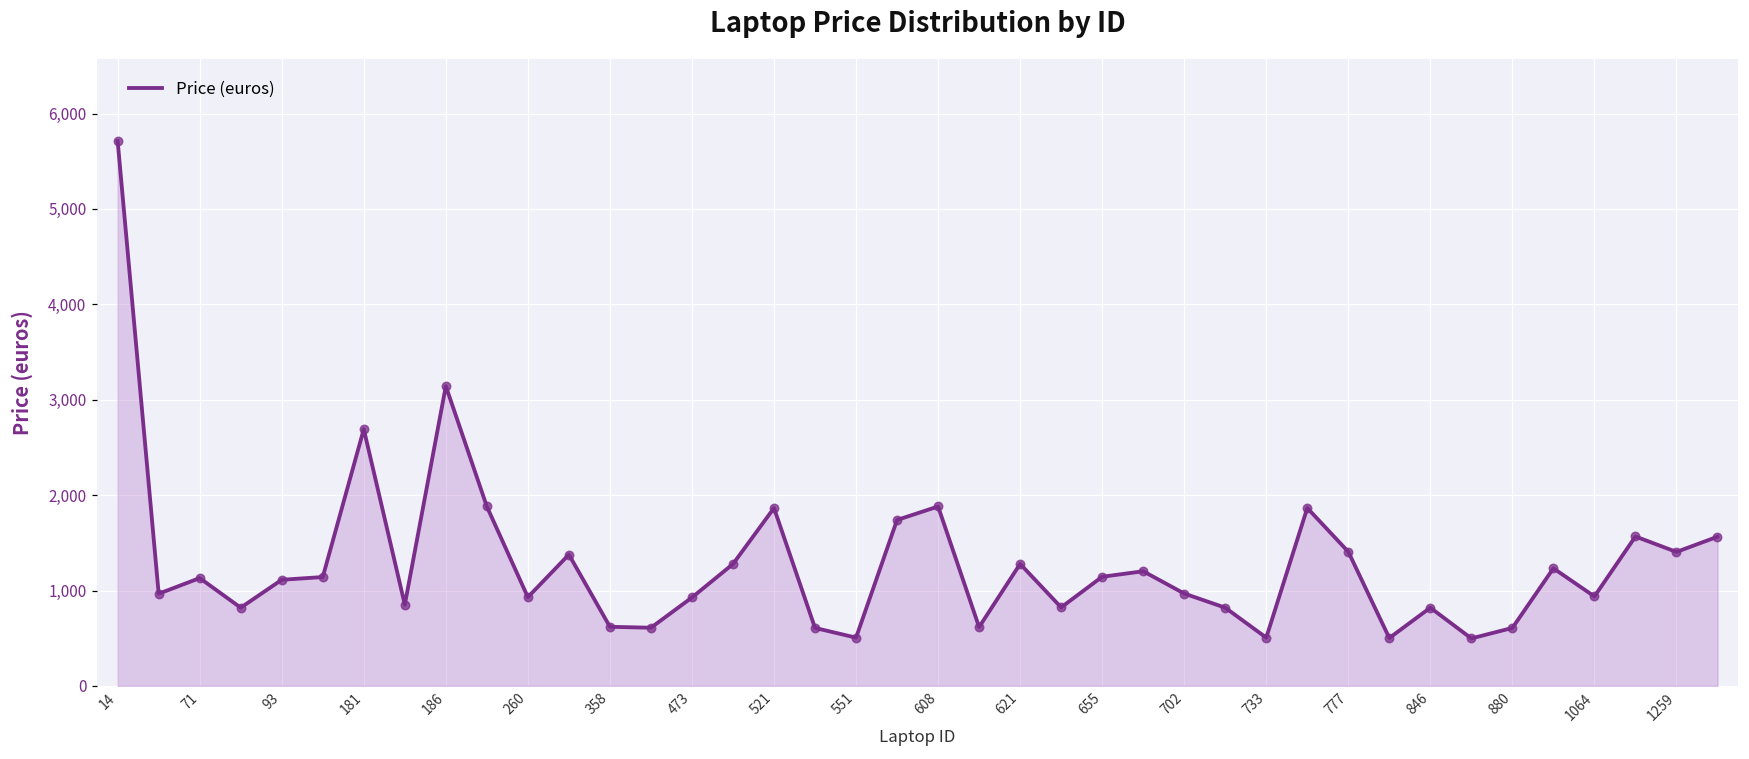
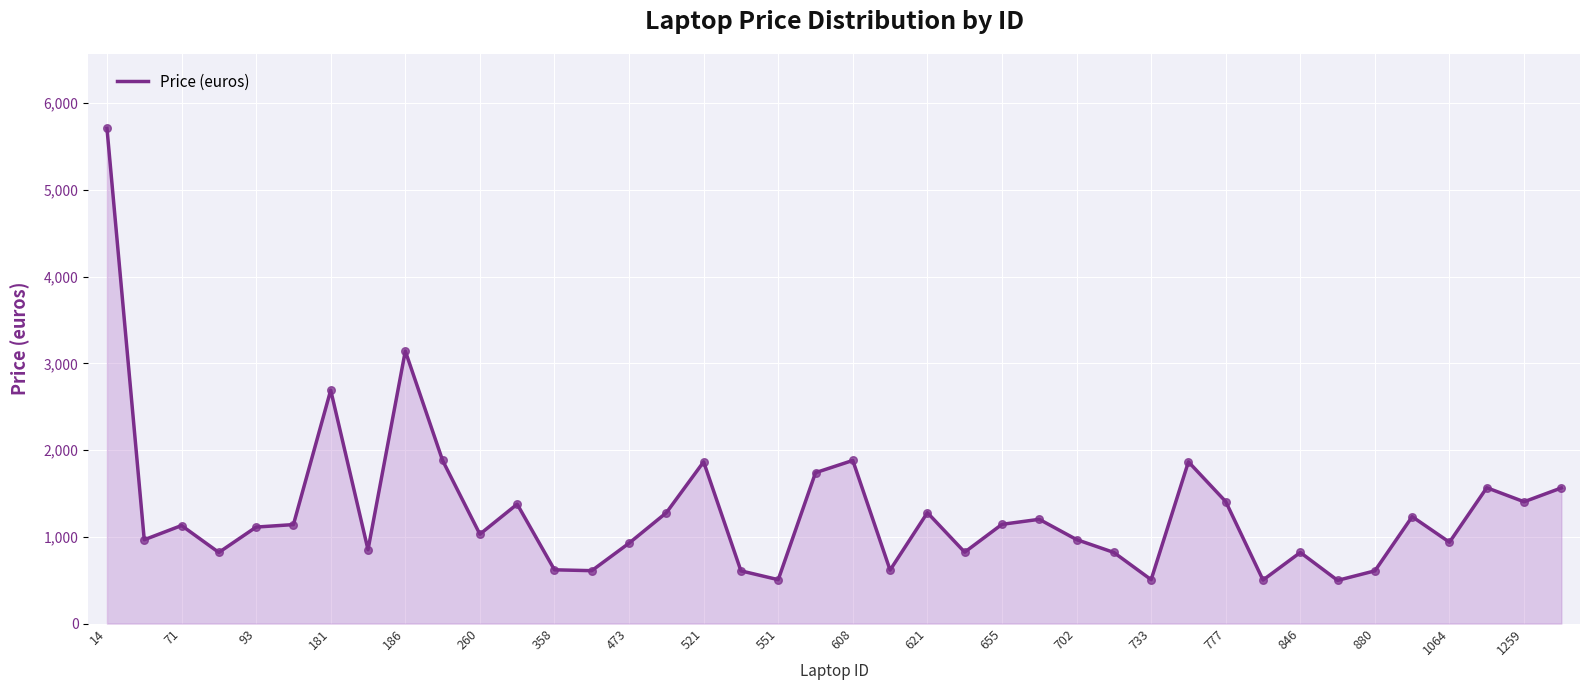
  {
    "14": "5,700",
    "71": "1,100",
    "93": "1,100",
    "181": "2,700",
    "186": "3,100",
-   "260": "900",
+   "260": "1,000",
    "358": "600",
    "473": "900",
    "521": "1,900",
    "551": "500",
    "608": "1,900",
    "621": "1,300",
    "655": "1,100",
    "702": "1,000",
    "733": "500",
    "777": "1,400",
    "846": "800",
    "880": "600",
    "1064": "900",
    "1259": "1,400"
  }
